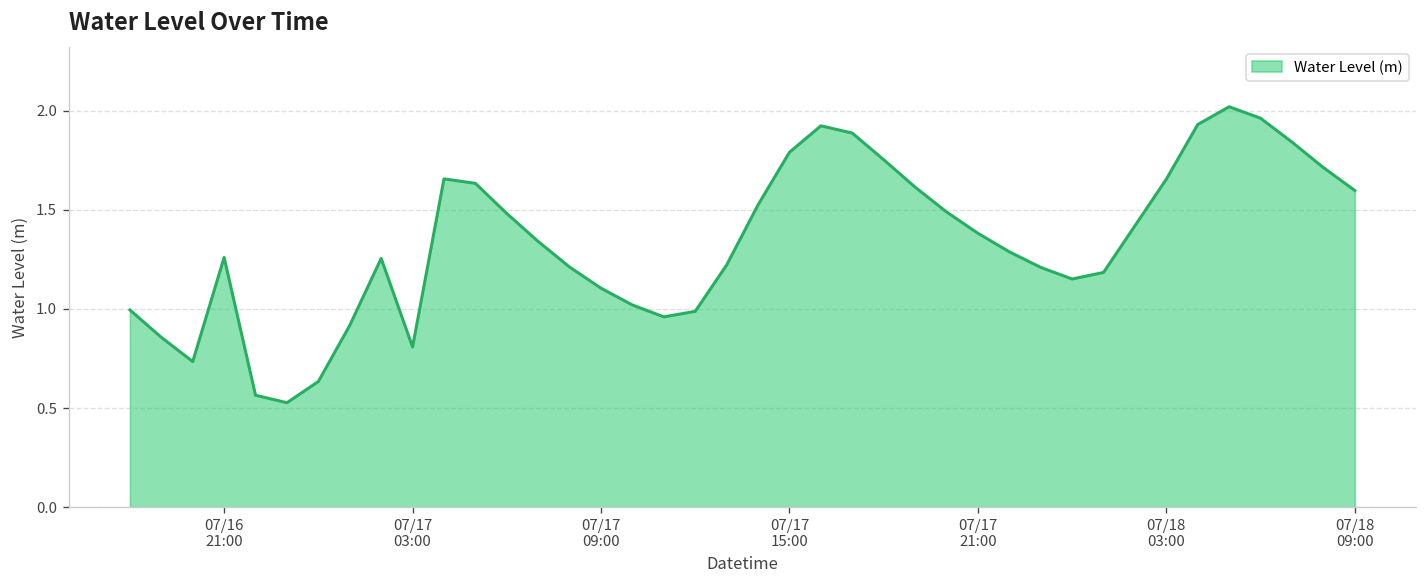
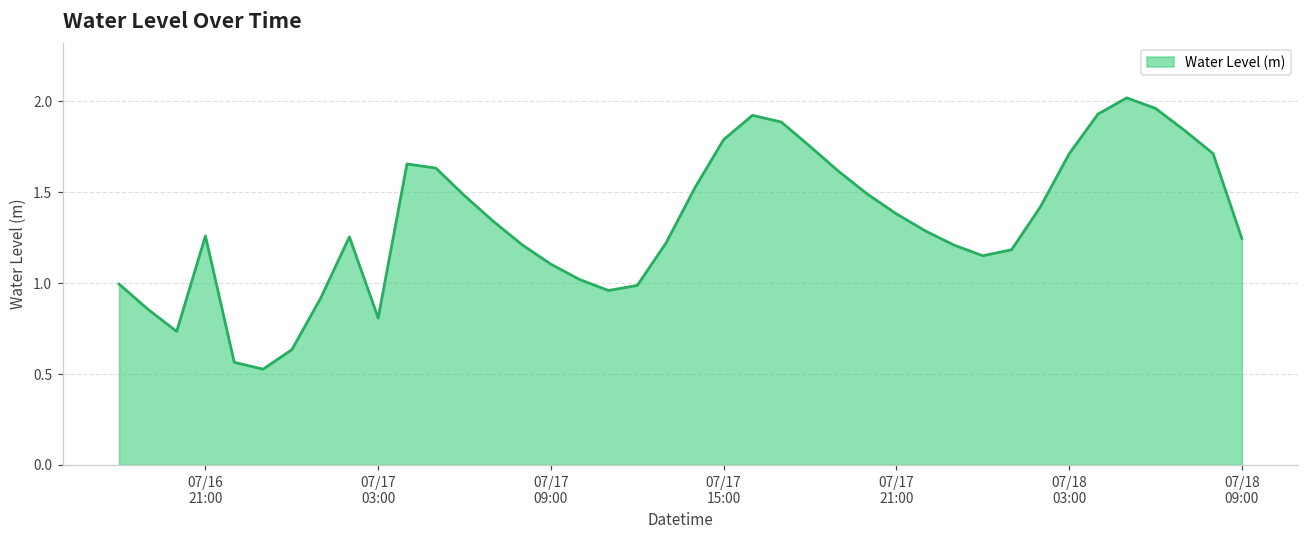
  {
    "07/16 21:00": 1.26,
    "07/17 03:00": 0.81,
    "07/17 09:00": 1.10,
    "07/17 15:00": 1.79,
    "07/17 21:00": 1.38,
-   "07/18 03:00": 1.65,
-   "07/18 09:00": 1.60
+   "07/18 03:00": 1.71,
+   "07/18 09:00": 1.25
  }
